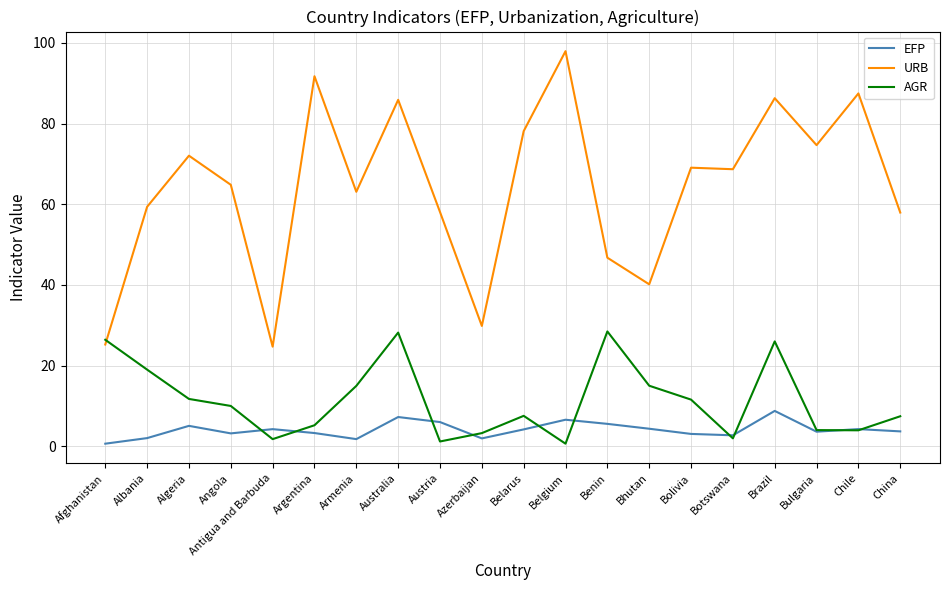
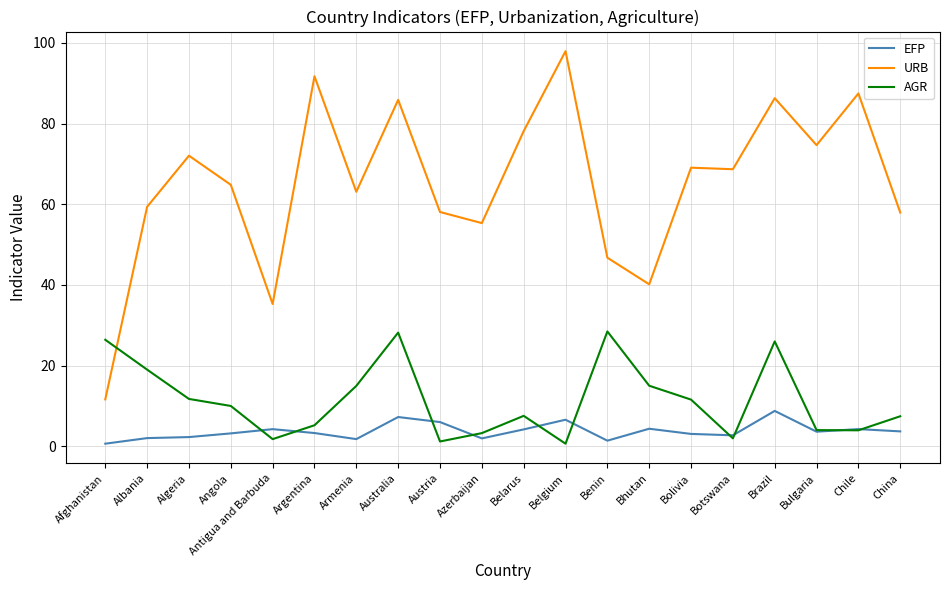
  {
    "EFP": {
      "Afghanistan": 1,
      "Albania": 2,
-     "Algeria": 5,
+     "Algeria": 2,
      "Angola": 3,
      "Antigua and Barbuda": 4,
      "Argentina": 3,
      "Armenia": 2,
      "Australia": 7,
      "Austria": 6,
      "Azerbaijan": 2,
      "Belarus": 4,
      "Belgium": 7,
-     "Benin": 6,
+     "Benin": 1,
      "Bhutan": 4,
      "Bolivia": 3,
      "Botswana": 3,
      "Brazil": 9,
      "China": 4
    },
    "URB": {
-     "Afghanistan": 25,
+     "Afghanistan": 12,
      "Albania": 59,
      "Algeria": 72,
      "Angola": 65,
-     "Antigua and Barbuda": 25,
+     "Antigua and Barbuda": 35,
      "Argentina": 92,
      "Armenia": 63,
      "Australia": 86,
      "Austria": 58,
-     "Azerbaijan": 30,
+     "Azerbaijan": 55,
      "Belarus": 78,
      "Belgium": 98,
      "Benin": 47,
      "Bhutan": 40,
      "Bolivia": 69,
      "Botswana": 69,
      "Brazil": 86,
      "Bulgaria": 75,
      "Chile": 87,
      "China": 58
    },
    "AGR": {
      "Afghanistan": 26,
      "Albania": 19,
      "Algeria": 12,
      "Angola": 10,
      "Antigua and Barbuda": 2,
      "Argentina": 5,
      "Armenia": 15,
      "Australia": 28,
      "Austria": 1,
      "Azerbaijan": 3,
      "Belarus": 8,
      "Belgium": 1,
      "Benin": 28,
      "Bhutan": 15,
      "Bolivia": 12,
      "Botswana": 2,
      "Brazil": 26,
      "China": 7
    }
  }
